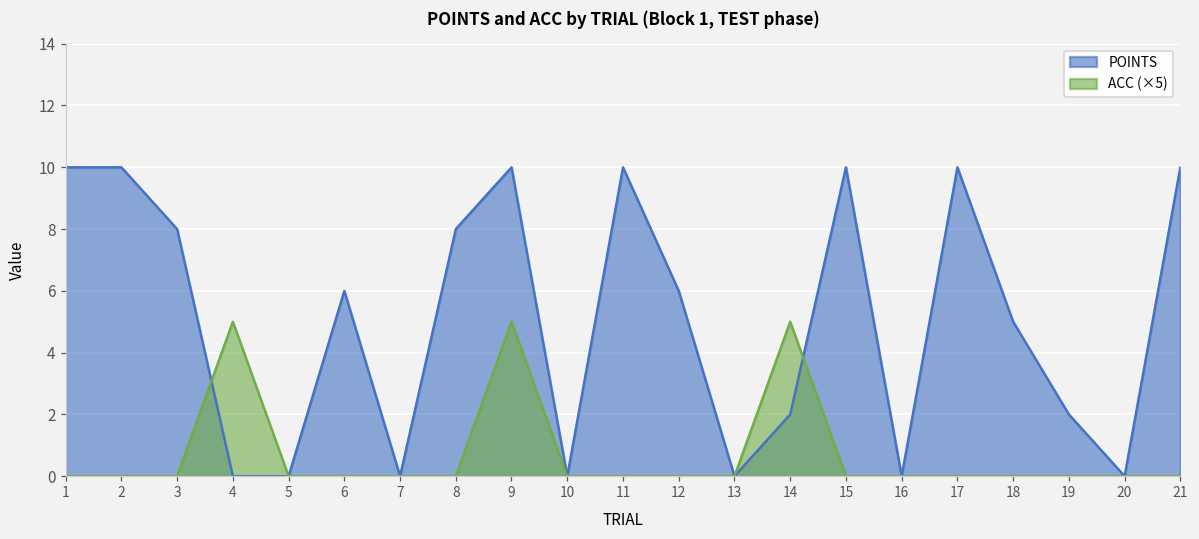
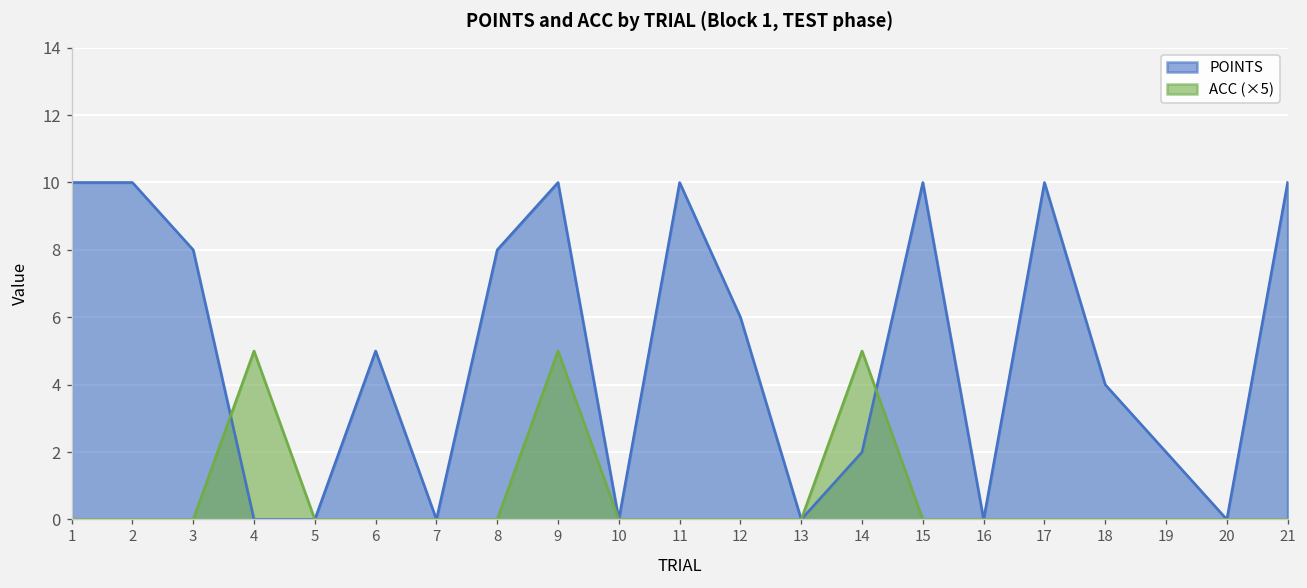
  {
    "POINTS": {
      "1": 10,
      "2": 10,
      "3": 8,
      "4": 0,
-     "6": 6,
+     "6": 5,
      "8": 8,
      "9": 10,
      "11": 10,
      "12": 6,
      "14": 2,
      "15": 10,
      "17": 10,
-     "18": 5,
+     "18": 4,
      "19": 2,
      "21": 10
    },
    "ACC (×5)": {
      "1": 0,
      "2": 0,
      "3": 0,
      "4": 5,
      "6": 0,
      "8": 0,
      "9": 5,
      "11": 0,
      "12": 0,
      "14": 5,
      "15": 0,
      "17": 0,
      "18": 0,
      "19": 0,
      "21": 0
    }
  }
